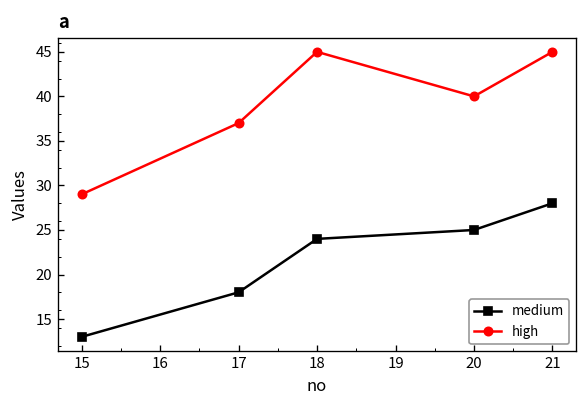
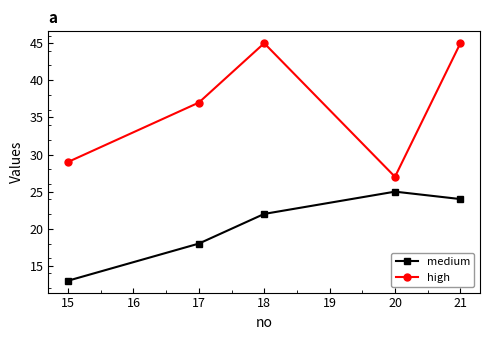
  {
    "medium": {
      "15": 13,
      "17": 18,
-     "18": 24,
+     "18": 22,
      "20": 25,
-     "21": 28
+     "21": 24
    },
    "high": {
      "15": 29,
      "17": 37,
      "18": 45,
-     "20": 40,
+     "20": 27,
      "21": 45
    }
  }
